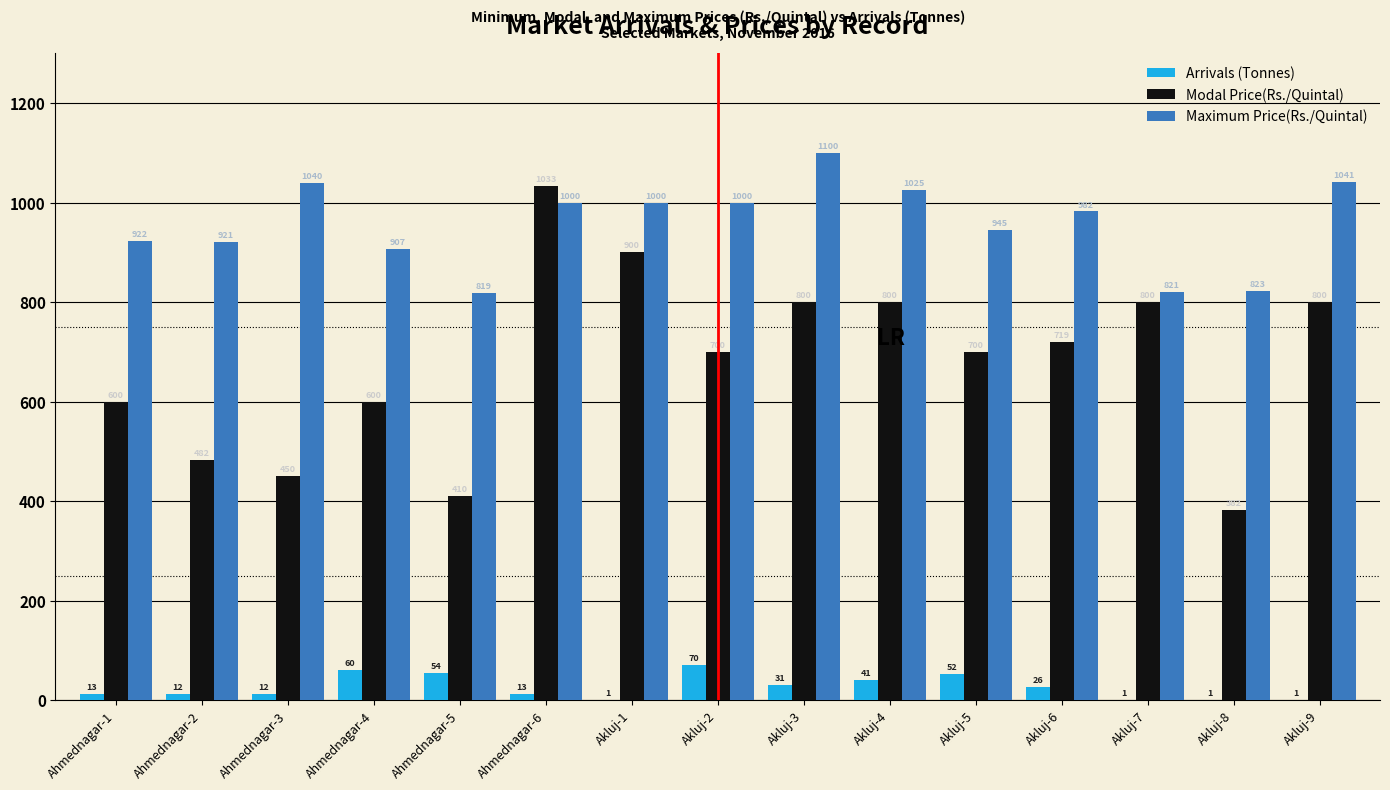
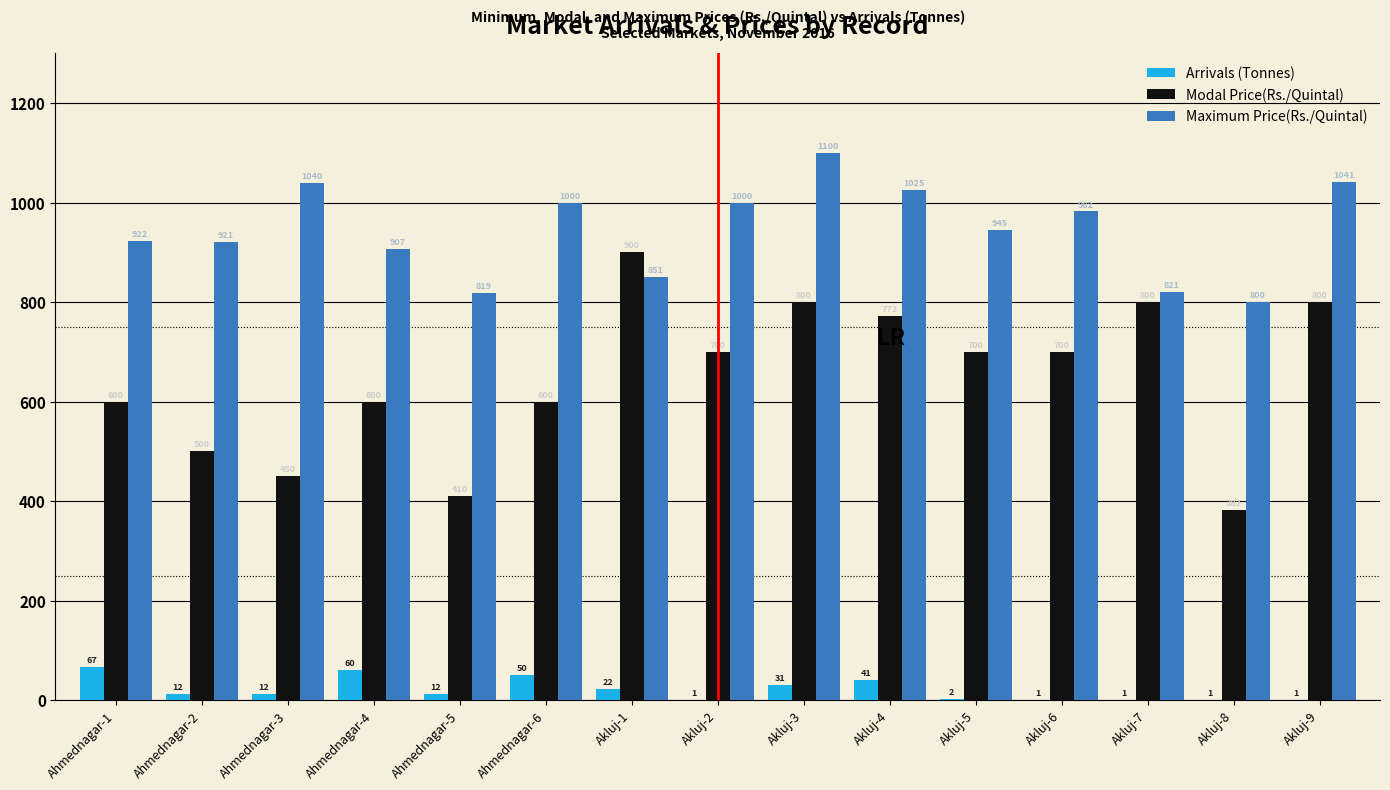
  {
    "Arrivals (Tonnes)": {
-     "Ahmednagar-1": 13,
+     "Ahmednagar-1": 67,
      "Ahmednagar-2": 12,
      "Ahmednagar-3": 12,
      "Ahmednagar-4": 60,
-     "Ahmednagar-5": 54,
-     "Ahmednagar-6": 13,
-     "Akluj-1": 1,
-     "Akluj-2": 70,
+     "Ahmednagar-5": 12,
+     "Ahmednagar-6": 50,
+     "Akluj-1": 22,
+     "Akluj-2": 1,
      "Akluj-3": 31,
      "Akluj-4": 41,
-     "Akluj-5": 52,
-     "Akluj-6": 26,
+     "Akluj-5": 2,
+     "Akluj-6": 1,
      "Akluj-7": 1,
      "Akluj-8": 1,
      "Akluj-9": 1
    },
    "Modal Price(Rs./Quintal)": {
      "Ahmednagar-1": 600,
-     "Ahmednagar-2": 480,
+     "Ahmednagar-2": 500,
      "Ahmednagar-3": 450,
      "Ahmednagar-4": 600,
      "Ahmednagar-5": 410,
-     "Ahmednagar-6": 1030,
+     "Ahmednagar-6": 600,
      "Akluj-1": 900,
      "Akluj-2": 700,
      "Akluj-3": 800,
-     "Akluj-4": 800,
+     "Akluj-4": 770,
      "Akluj-5": 700,
-     "Akluj-6": 720,
+     "Akluj-6": 700,
      "Akluj-7": 800,
      "Akluj-8": 380,
      "Akluj-9": 800
    },
    "Maximum Price(Rs./Quintal)": {
      "Ahmednagar-1": 922,
      "Ahmednagar-2": 921,
      "Ahmednagar-3": 1040,
      "Ahmednagar-4": 907,
      "Ahmednagar-5": 819,
      "Ahmednagar-6": 1000,
-     "Akluj-1": 1000,
+     "Akluj-1": 851,
      "Akluj-2": 1000,
      "Akluj-3": 1100,
      "Akluj-4": 1025,
      "Akluj-5": 945,
      "Akluj-6": 982,
      "Akluj-7": 821,
-     "Akluj-8": 823,
+     "Akluj-8": 800,
      "Akluj-9": 1041
    }
  }
